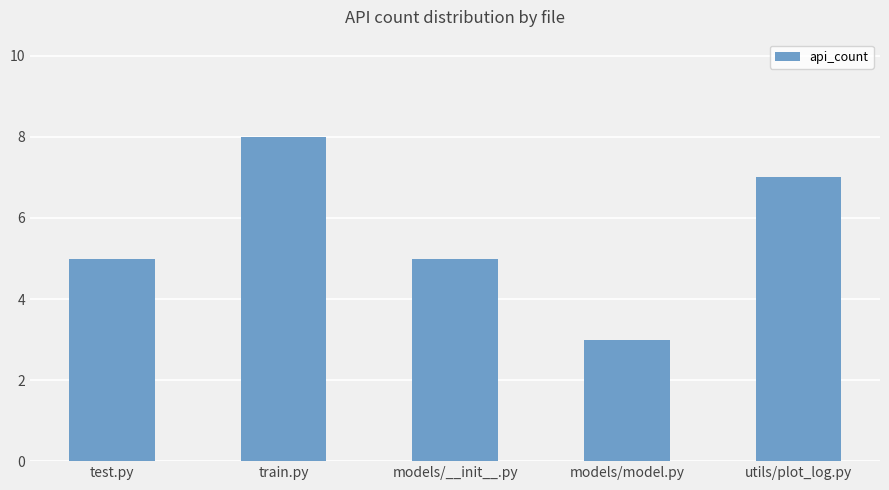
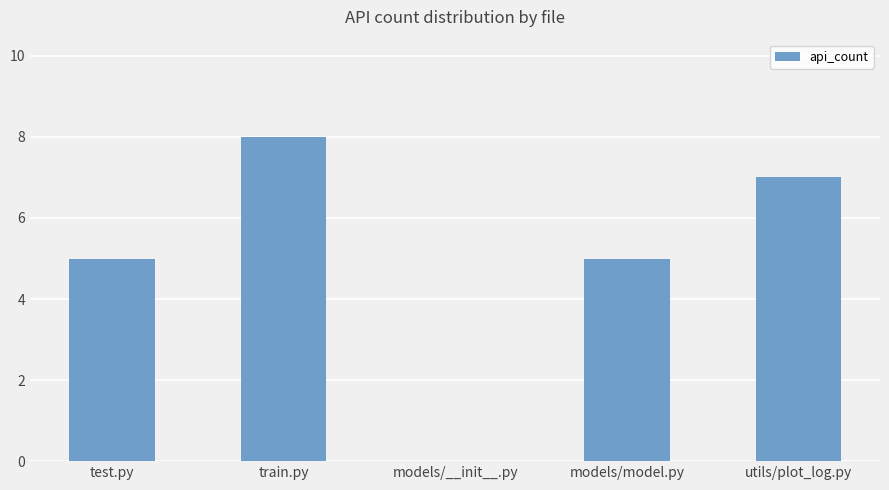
  {
    "test.py": 5,
    "train.py": 8,
-   "models/__init__.py": 5,
-   "models/model.py": 3,
+   "models/__init__.py": 0,
+   "models/model.py": 5,
    "utils/plot_log.py": 7
  }
